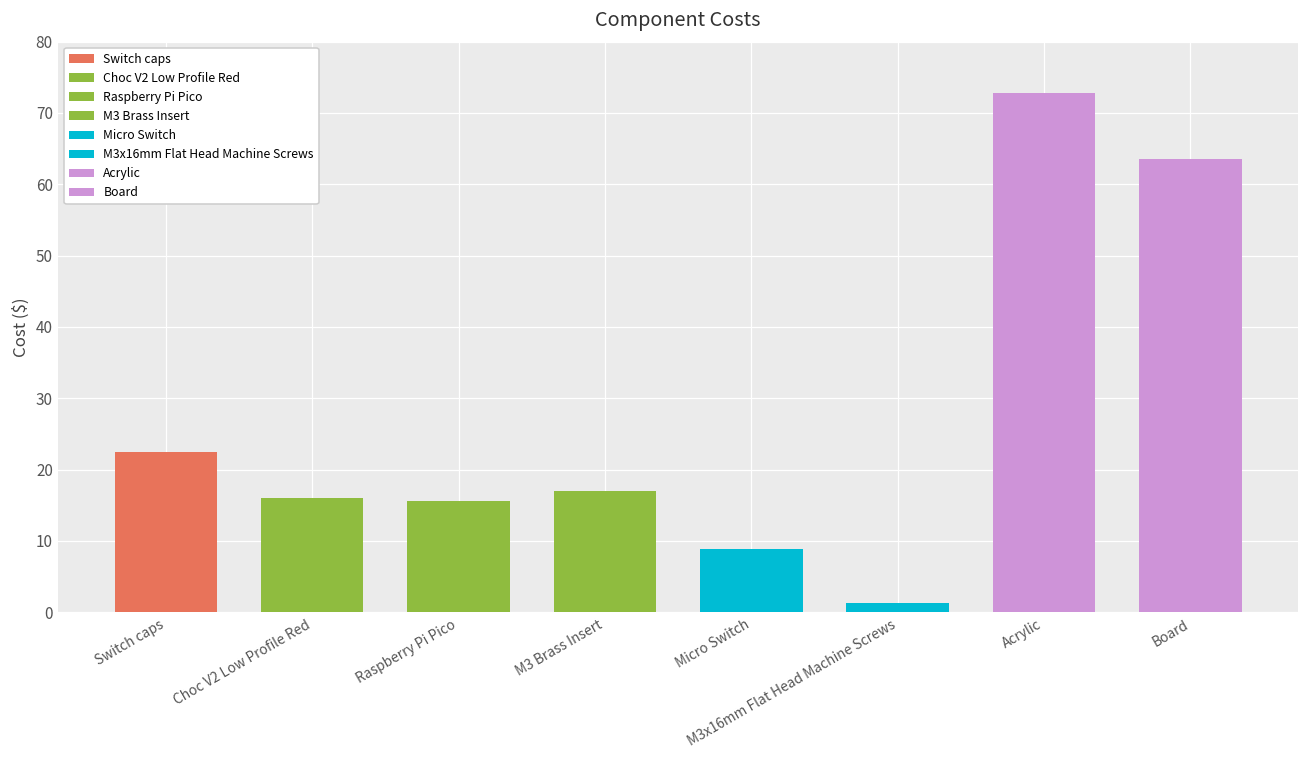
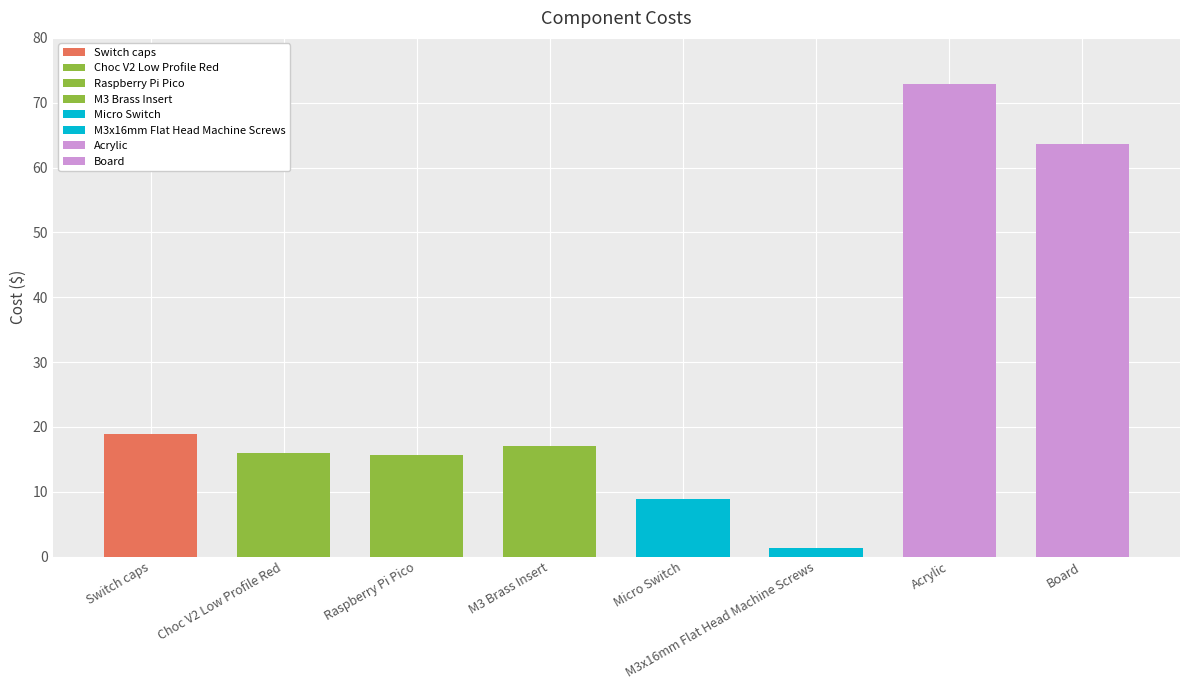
  {
-   "Switch caps": 22,
+   "Switch caps": 19,
    "Choc V2 Low Profile Red": 16,
    "Raspberry Pi Pico": 16,
    "M3 Brass Insert": 17,
    "Micro Switch": 9,
    "M3x16mm Flat Head Machine Screws": 1,
    "Acrylic": 73,
    "Board": 64
  }
